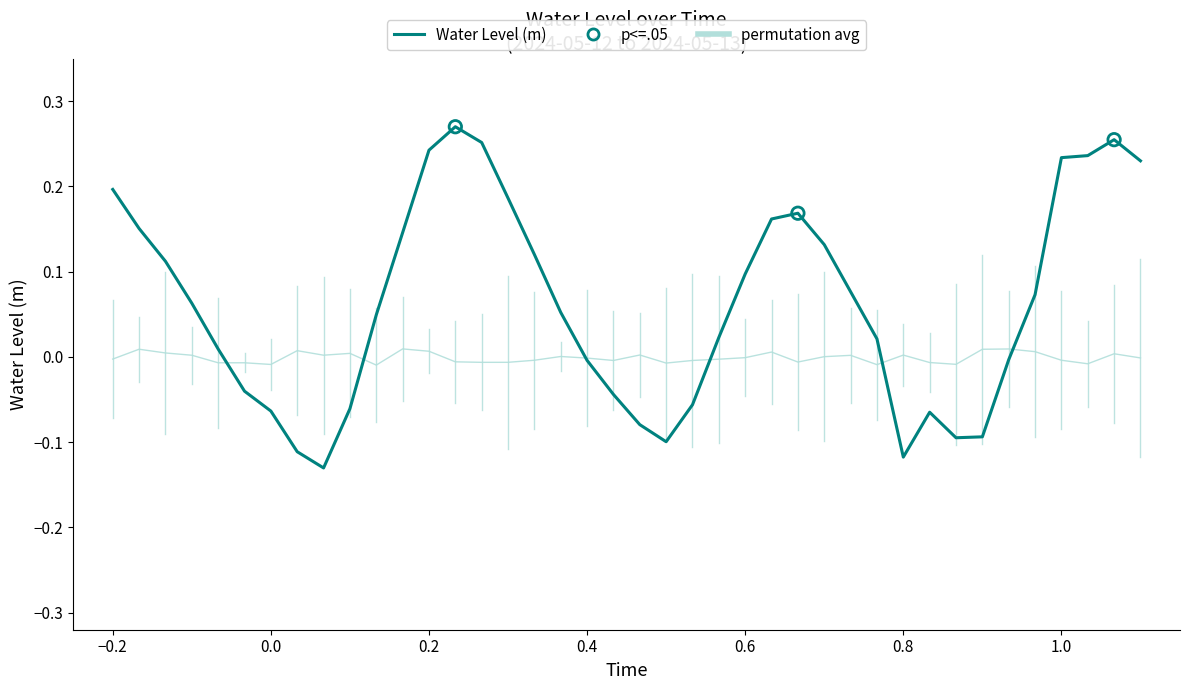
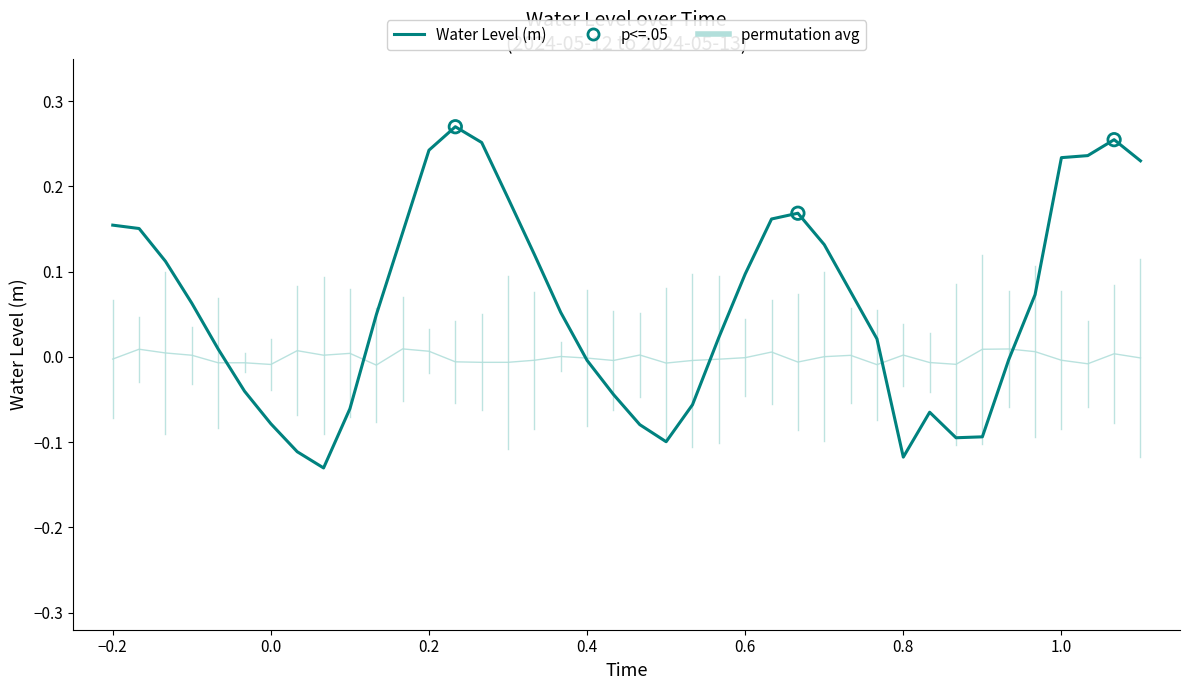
  {
    "Water Level (m)": {
-     "−0.2": 0.20,
-     "0.0": -0.06,
+     "−0.2": 0.15,
+     "0.0": -0.08,
      "0.2": 0.24,
      "0.6": 0.10,
      "0.8": -0.12,
      "1.0": 0.23
    }
  }
